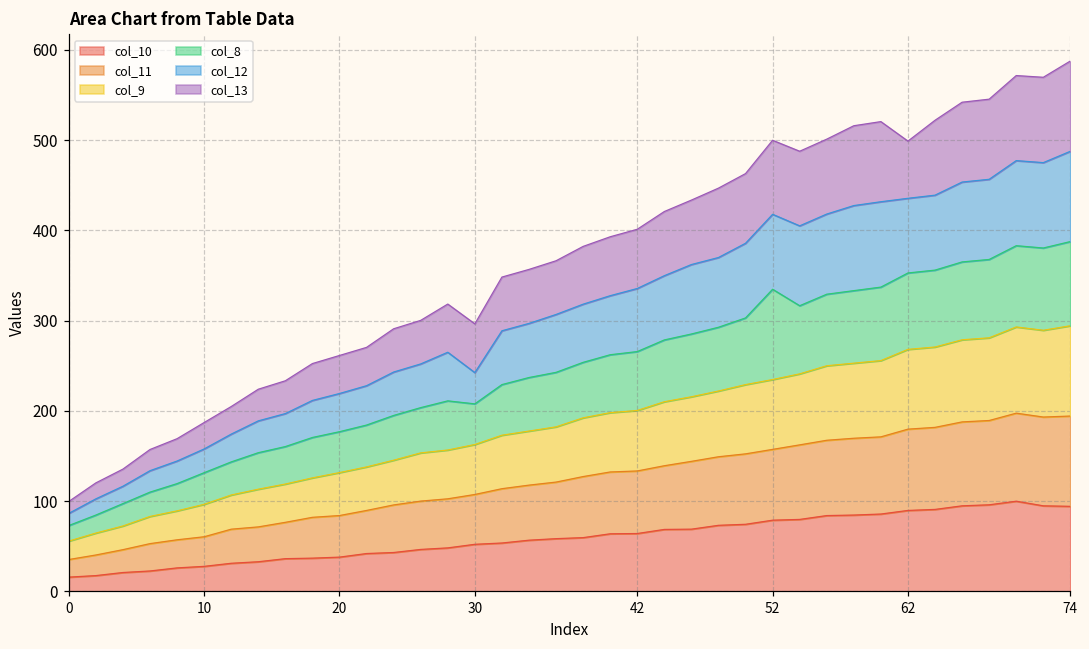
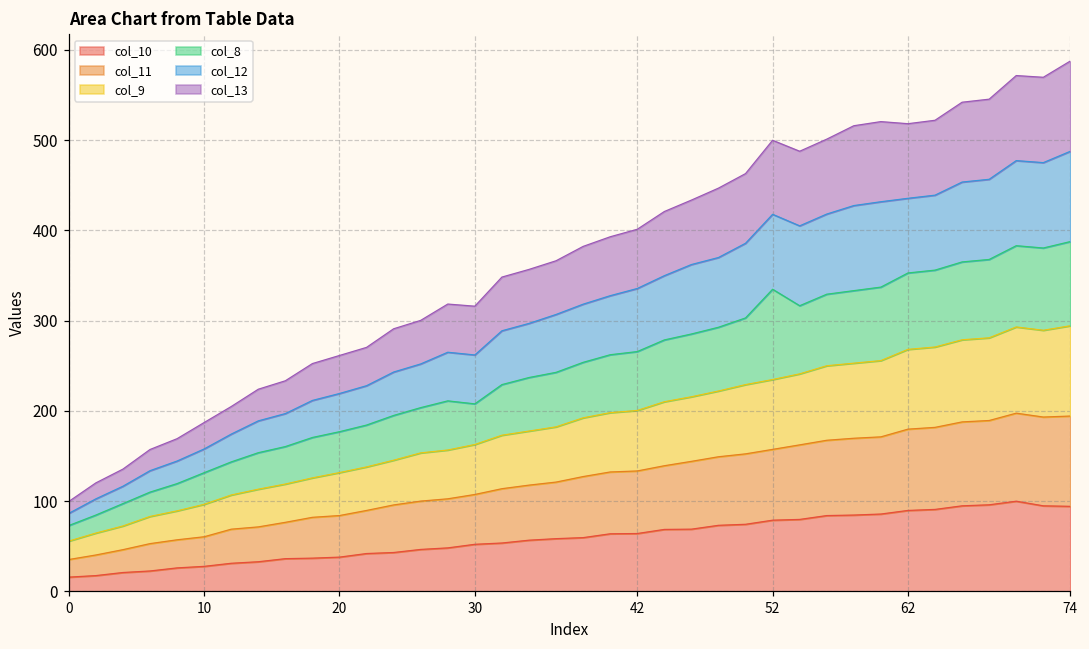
  {
    "col_8": {
      "0": 20,
      "10": 40,
      "20": 50,
      "30": 50,
      "42": 70,
      "52": 100,
      "62": 80,
      "74": 90
    },
    "col_12": {
      "0": 10,
      "10": 30,
      "20": 40,
-     "30": 30,
+     "30": 50,
      "42": 70,
      "52": 80,
      "62": 80,
      "74": 100
    },
    "col_13": {
      "0": 10,
      "10": 30,
      "20": 40,
      "30": 50,
      "42": 70,
      "52": 80,
-     "62": 60,
+     "62": 80,
      "74": 100
    }
  }
